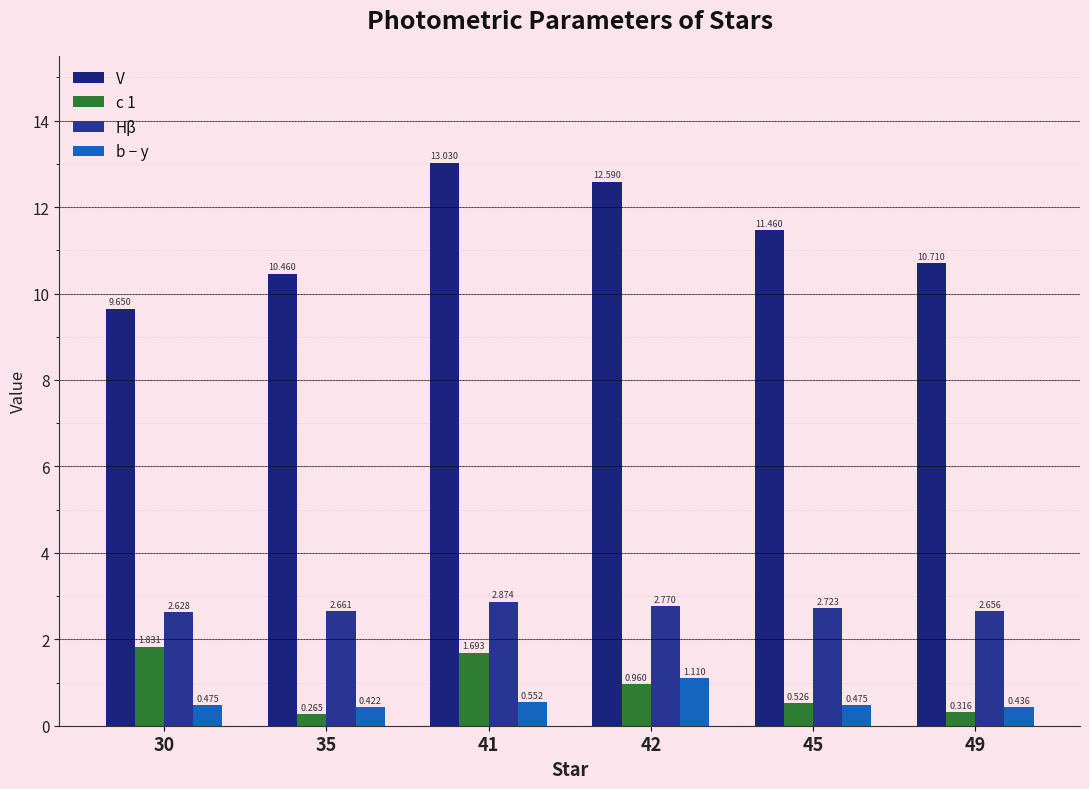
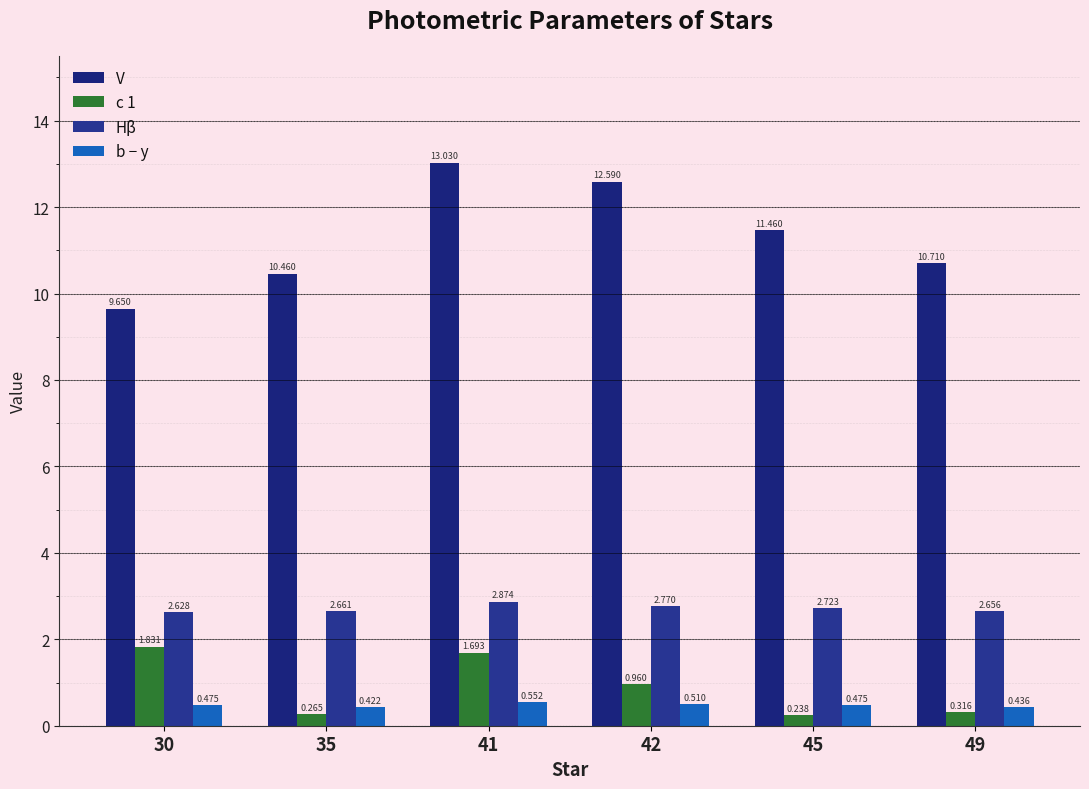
  {
    "c 1": {
      "30": 1.831,
      "35": 0.265,
      "41": 1.693,
      "42": 0.960,
-     "45": 0.526,
+     "45": 0.238,
      "49": 0.316
    },
    "b − y": {
      "30": 0.475,
      "35": 0.422,
      "41": 0.552,
-     "42": 1.110,
+     "42": 0.510,
      "45": 0.475,
      "49": 0.436
    }
  }
